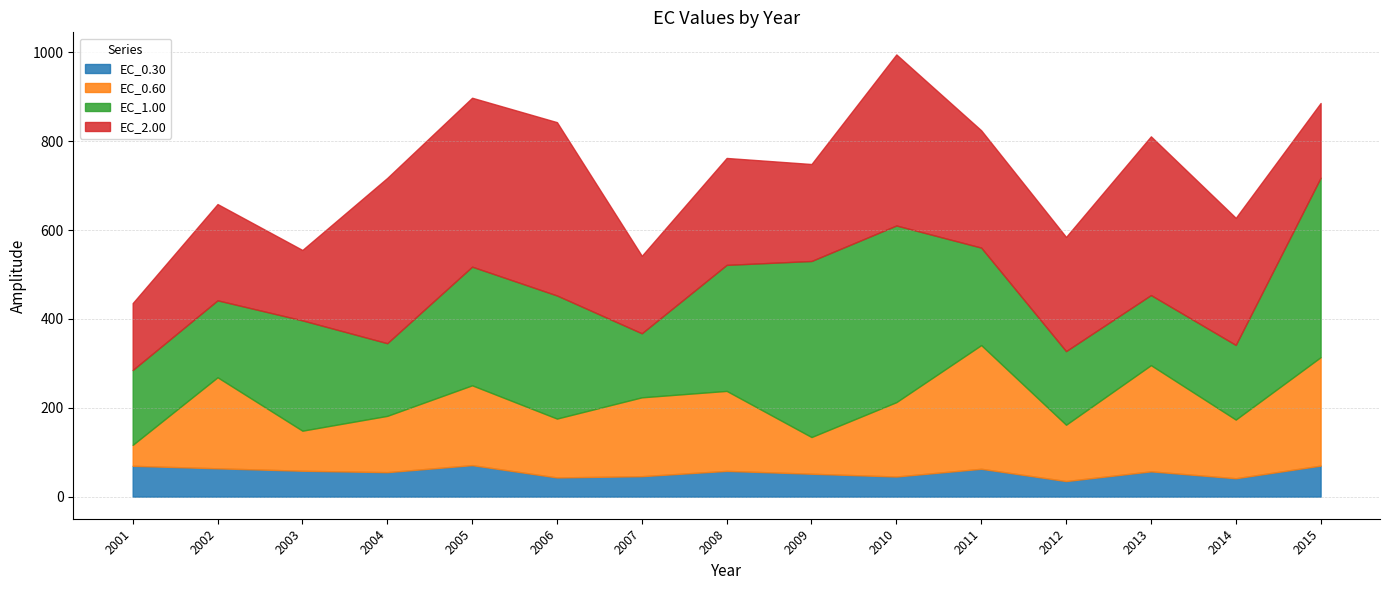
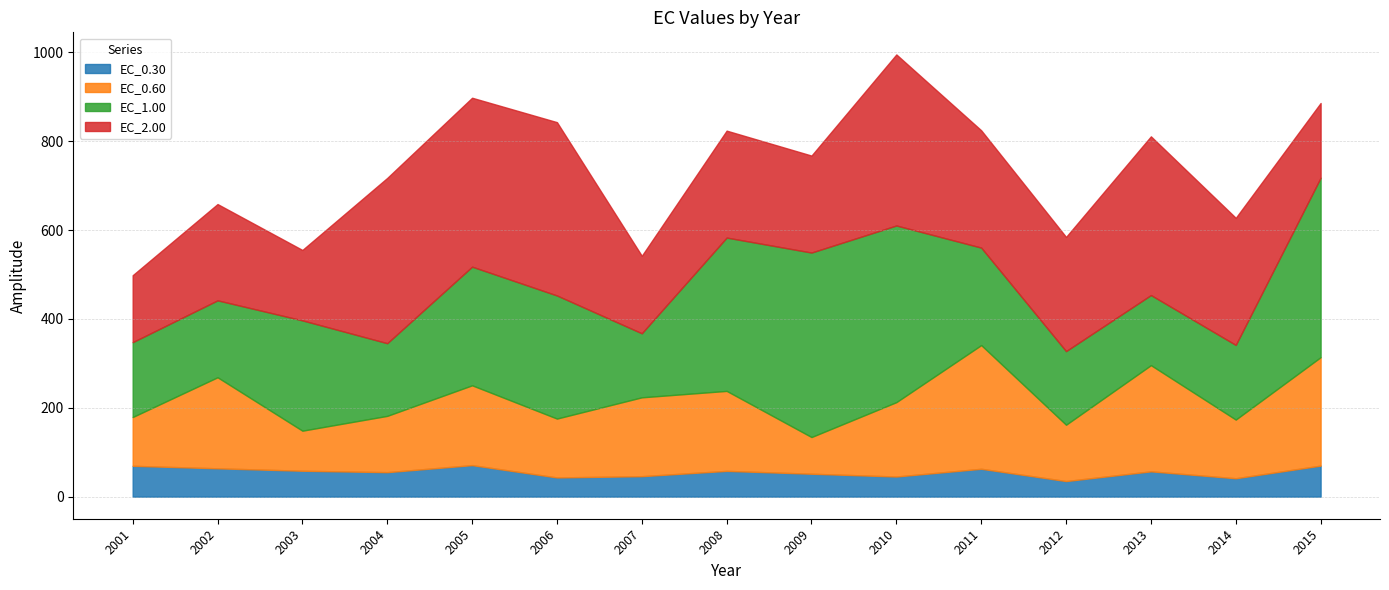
  {
    "EC_0.30": {
      "2001": 70,
      "2002": 60,
      "2003": 60,
      "2004": 60,
      "2005": 70,
      "2006": 40,
      "2007": 50,
      "2008": 60,
      "2009": 50,
      "2010": 50,
      "2011": 60,
      "2012": 40,
      "2013": 60,
      "2014": 40,
      "2015": 70
    },
    "EC_0.60": {
-     "2001": 50,
+     "2001": 110,
      "2002": 200,
      "2003": 90,
      "2004": 130,
      "2005": 180,
      "2006": 130,
      "2007": 180,
      "2008": 180,
      "2009": 80,
      "2010": 170,
      "2011": 280,
      "2012": 130,
      "2013": 240,
      "2014": 130,
      "2015": 240
    },
    "EC_1.00": {
      "2001": 170,
      "2002": 170,
      "2003": 250,
      "2004": 160,
      "2005": 270,
      "2006": 280,
      "2007": 140,
-     "2008": 280,
-     "2009": 400,
+     "2008": 350,
+     "2009": 420,
      "2010": 400,
      "2011": 220,
      "2012": 170,
      "2013": 160,
      "2014": 170,
      "2015": 400
    },
    "EC_2.00": {
      "2001": 150,
      "2002": 220,
      "2003": 160,
      "2004": 370,
      "2005": 380,
      "2006": 390,
      "2007": 170,
      "2008": 240,
      "2009": 220,
      "2010": 380,
      "2011": 260,
      "2012": 260,
      "2013": 360,
      "2014": 290,
      "2015": 170
    }
  }
